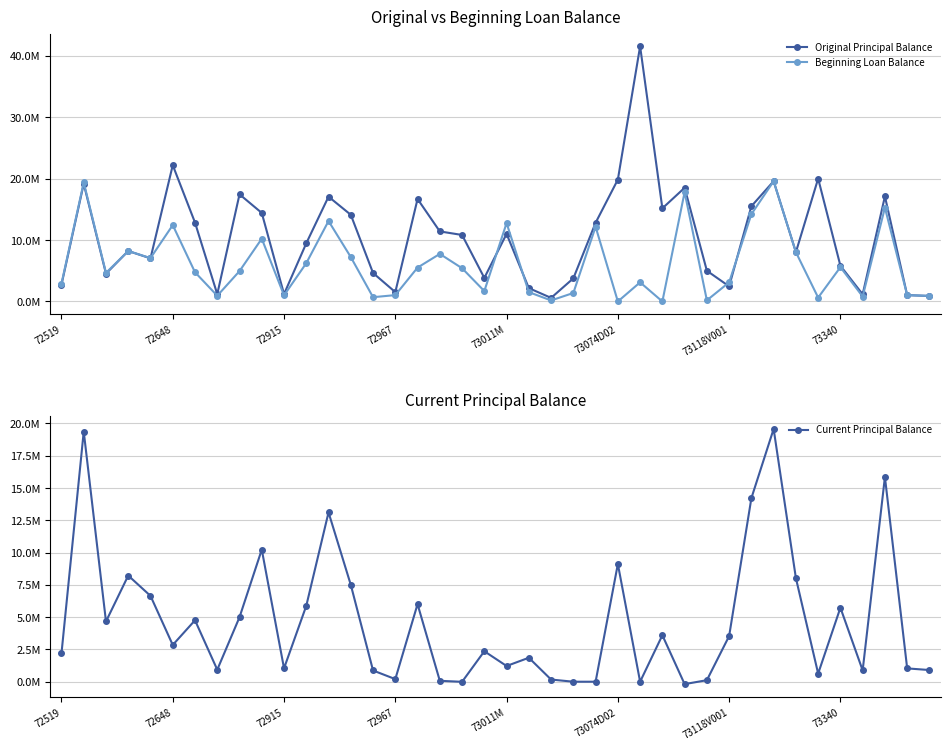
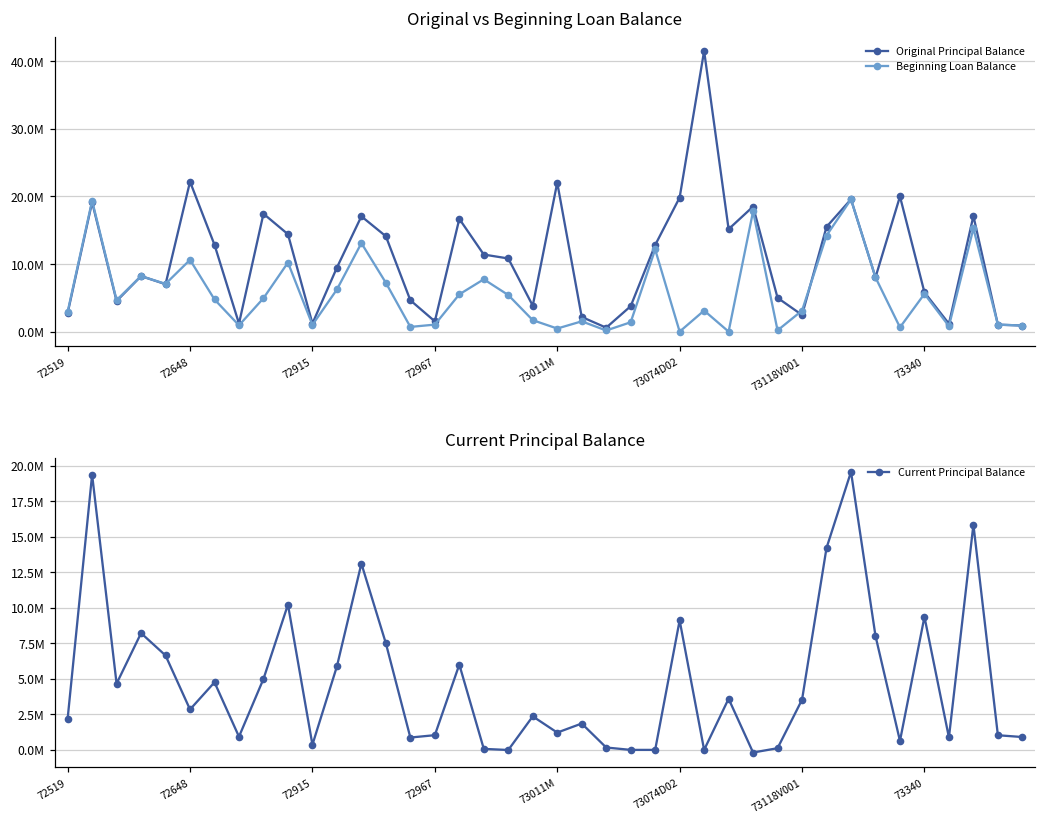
  {
    "Original vs Beginning Loan Balance": {
      "Original Principal Balance": {
        "72648": 22000000,
        "72967": 2000000,
-       "73011M": 11000000,
+       "73011M": 22000000,
        "73074D02": 20000000,
        "73118V001": 2000000
      },
      "Beginning Loan Balance": {
-       "72648": 12000000,
+       "72648": 11000000,
        "72967": 1000000,
-       "73011M": 13000000,
+       "73011M": 0,
        "73074D02": 0,
        "73118V001": 3000000
      }
    },
    "Current Principal Balance": {
      "72519": 2200000,
      "72648": 2800000,
-     "72915": 1000000,
-     "72967": 200000,
+     "72915": 400000,
+     "72967": 1000000,
      "73011M": 1200000,
      "73074D02": 9100000,
      "73118V001": 3500000,
-     "73340": 5700000
+     "73340": 9400000
    }
  }
